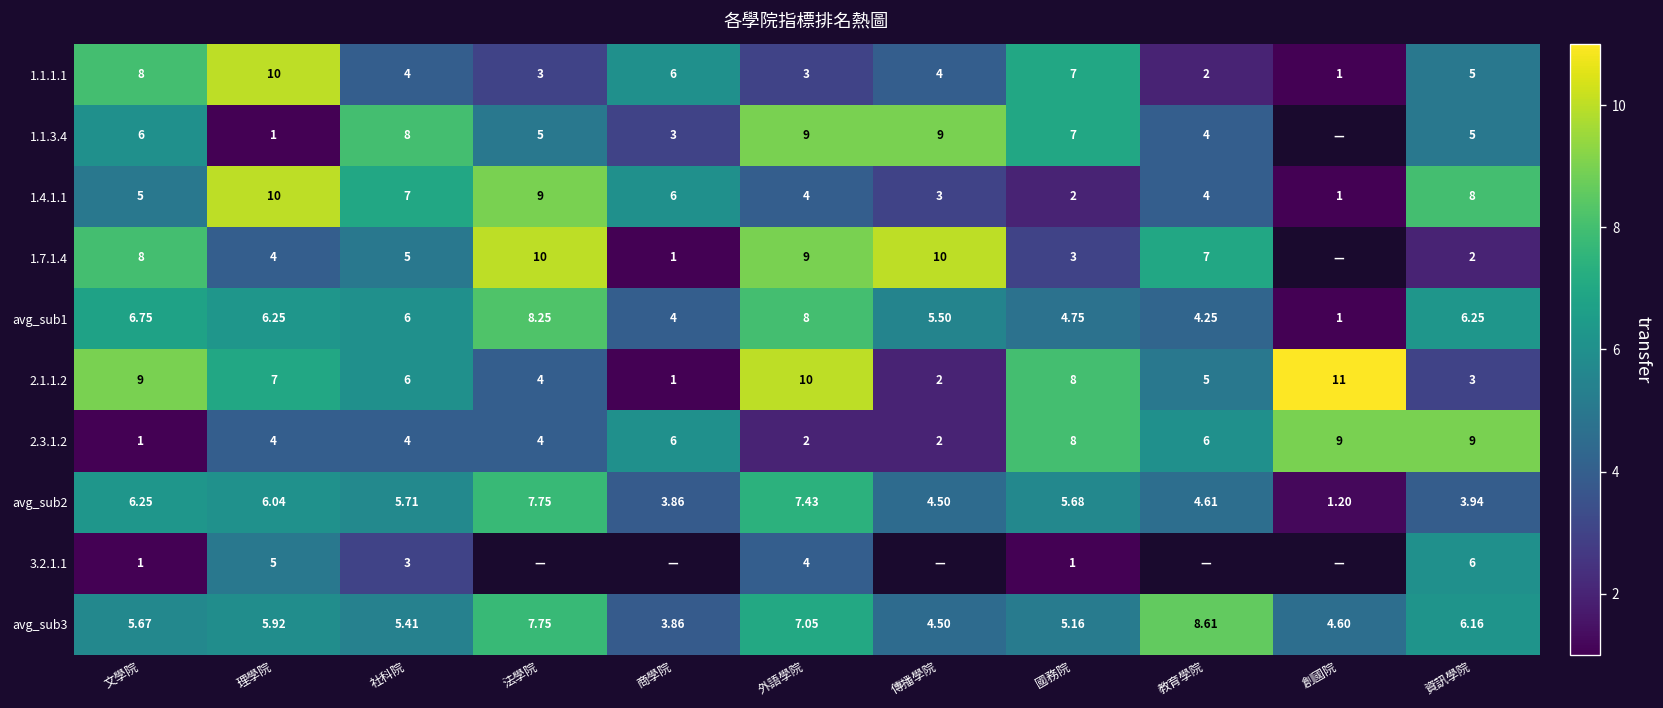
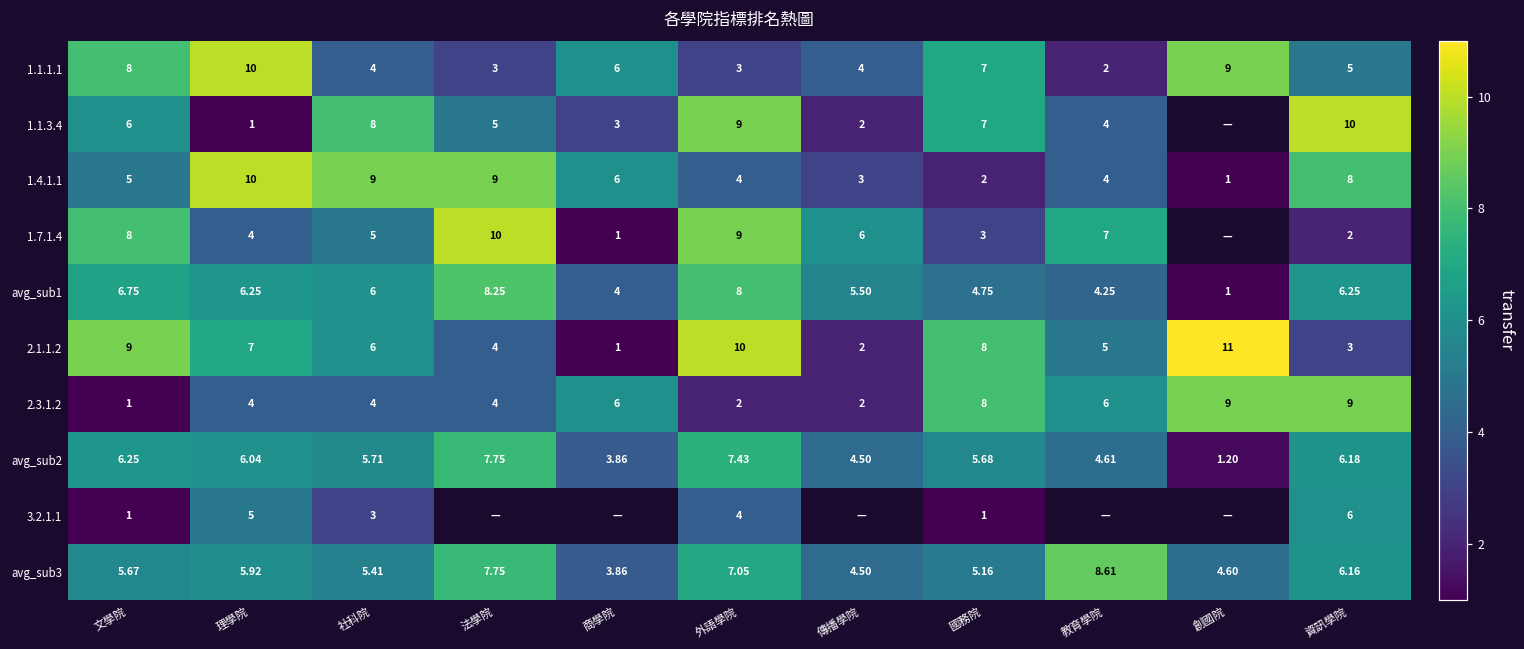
  {
    "1.1.1.1": {
      "文學院": 8,
      "理學院": 10,
      "社科院": 4,
      "法學院": 3,
      "商學院": 6,
      "外語學院": 3,
      "傳播學院": 4,
      "國務院": 7,
      "教育學院": 2,
-     "創國院": 1,
+     "創國院": 9,
      "資訊學院": 5
    },
    "1.1.3.4": {
      "文學院": 6,
      "理學院": 1,
      "社科院": 8,
      "法學院": 5,
      "商學院": 3,
      "外語學院": 9,
-     "傳播學院": 9,
+     "傳播學院": 2,
      "國務院": 7,
      "教育學院": 4,
-     "資訊學院": 5
+     "資訊學院": 10
    },
    "1.4.1.1": {
      "文學院": 5,
      "理學院": 10,
-     "社科院": 7,
+     "社科院": 9,
      "法學院": 9,
      "商學院": 6,
      "外語學院": 4,
      "傳播學院": 3,
      "國務院": 2,
      "教育學院": 4,
      "創國院": 1,
      "資訊學院": 8
    },
    "1.7.1.4": {
      "文學院": 8,
      "理學院": 4,
      "社科院": 5,
      "法學院": 10,
      "商學院": 1,
      "外語學院": 9,
-     "傳播學院": 10,
+     "傳播學院": 6,
      "國務院": 3,
      "教育學院": 7,
      "資訊學院": 2
    },
    "avg_sub1": {
      "文學院": 6.75,
      "理學院": 6.25,
      "社科院": 6,
      "法學院": 8.25,
      "商學院": 4,
      "外語學院": 8,
      "傳播學院": 5.50,
      "國務院": 4.75,
      "教育學院": 4.25,
      "創國院": 1,
      "資訊學院": 6.25
    },
    "2.1.1.2": {
      "文學院": 9,
      "理學院": 7,
      "社科院": 6,
      "法學院": 4,
      "商學院": 1,
      "外語學院": 10,
      "傳播學院": 2,
      "國務院": 8,
      "教育學院": 5,
      "創國院": 11,
      "資訊學院": 3
    },
    "2.3.1.2": {
      "文學院": 1,
      "理學院": 4,
      "社科院": 4,
      "法學院": 4,
      "商學院": 6,
      "外語學院": 2,
      "傳播學院": 2,
      "國務院": 8,
      "教育學院": 6,
      "創國院": 9,
      "資訊學院": 9
    },
    "avg_sub2": {
      "文學院": 6.25,
      "理學院": 6.04,
      "社科院": 5.71,
      "法學院": 7.75,
      "商學院": 3.86,
      "外語學院": 7.43,
      "傳播學院": 4.50,
      "國務院": 5.68,
      "教育學院": 4.61,
      "創國院": 1.20,
-     "資訊學院": 3.94
+     "資訊學院": 6.18
    },
    "3.2.1.1": {
      "文學院": 1,
      "理學院": 5,
      "社科院": 3,
      "外語學院": 4,
      "國務院": 1,
      "資訊學院": 6
    },
    "avg_sub3": {
      "文學院": 5.67,
      "理學院": 5.92,
      "社科院": 5.41,
      "法學院": 7.75,
      "商學院": 3.86,
      "外語學院": 7.05,
      "傳播學院": 4.50,
      "國務院": 5.16,
      "教育學院": 8.61,
      "創國院": 4.60,
      "資訊學院": 6.16
    }
  }
